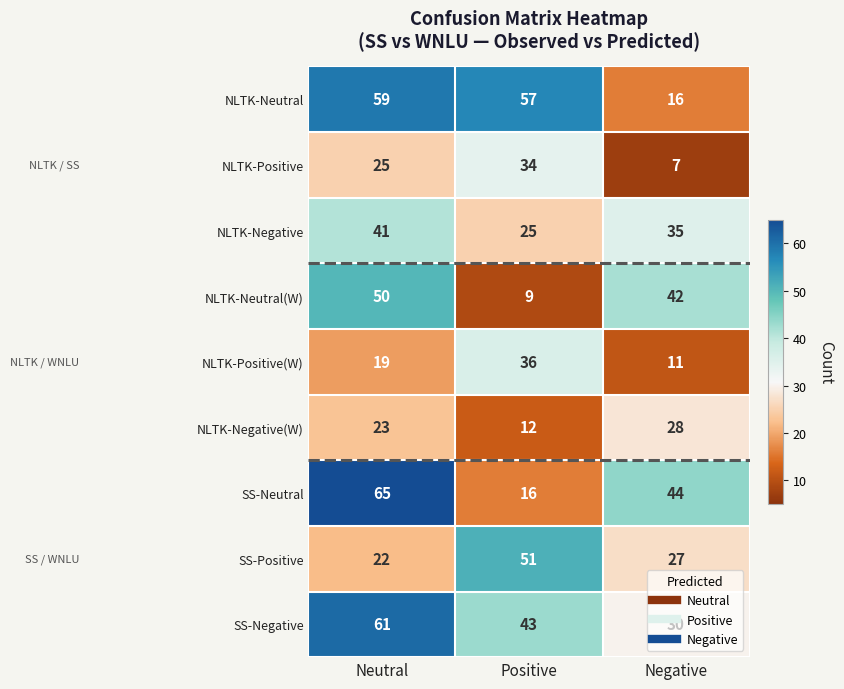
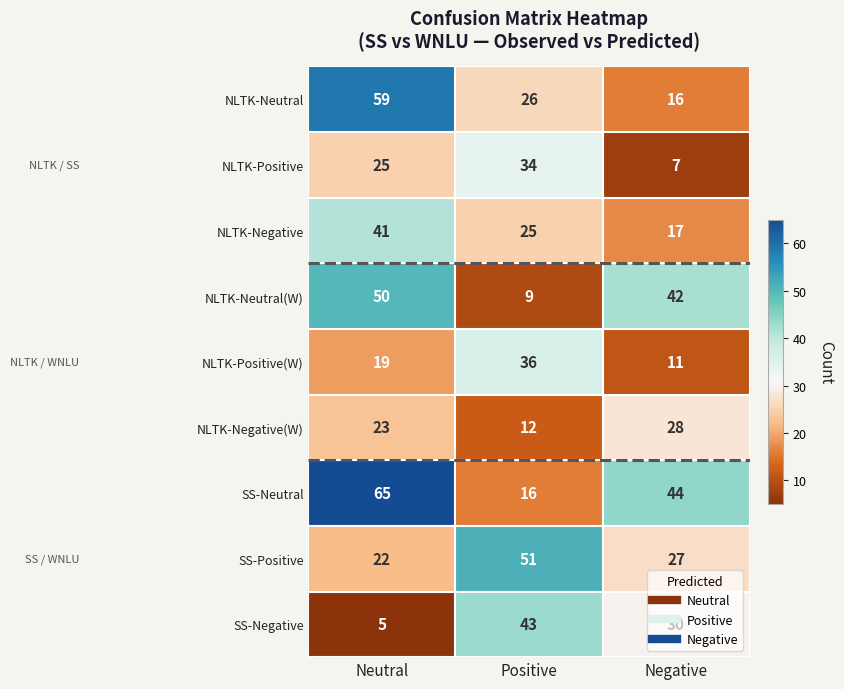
  {
    "NLTK-Neutral": {
      "Neutral": 59,
-     "Positive": 57,
+     "Positive": 26,
      "Negative": 16
    },
    "NLTK-Positive": {
      "Neutral": 25,
      "Positive": 34,
      "Negative": 7
    },
    "NLTK-Negative": {
      "Neutral": 41,
      "Positive": 25,
-     "Negative": 35
+     "Negative": 17
    },
    "NLTK-Neutral(W)": {
      "Neutral": 50,
      "Positive": 9,
      "Negative": 42
    },
    "NLTK-Positive(W)": {
      "Neutral": 19,
      "Positive": 36,
      "Negative": 11
    },
    "NLTK-Negative(W)": {
      "Neutral": 23,
      "Positive": 12,
      "Negative": 28
    },
    "SS-Neutral": {
      "Neutral": 65,
      "Positive": 16,
      "Negative": 44
    },
    "SS-Positive": {
      "Neutral": 22,
      "Positive": 51,
      "Negative": 27
    },
    "SS-Negative": {
-     "Neutral": 61,
+     "Neutral": 5,
      "Positive": 43
    }
  }
